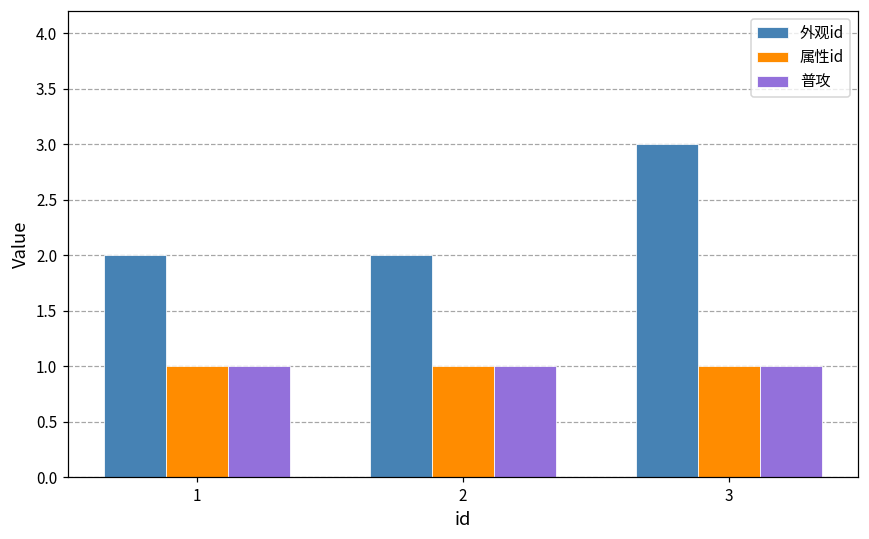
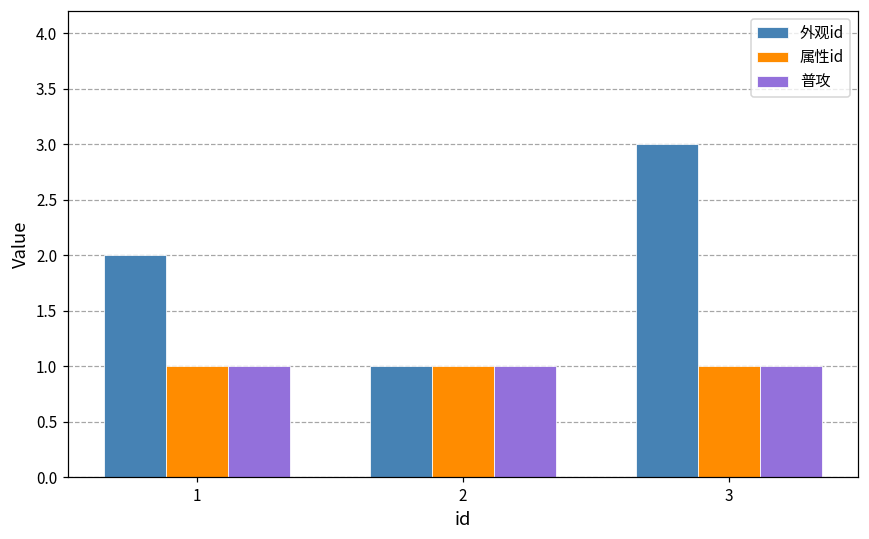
  {
    "外观id": {
      "1": 2,
-     "2": 2,
+     "2": 1,
      "3": 3
    },
    "属性id": {
      "1": 1,
      "2": 1,
      "3": 1
    },
    "普攻": {
      "1": 1,
      "2": 1,
      "3": 1
    }
  }
